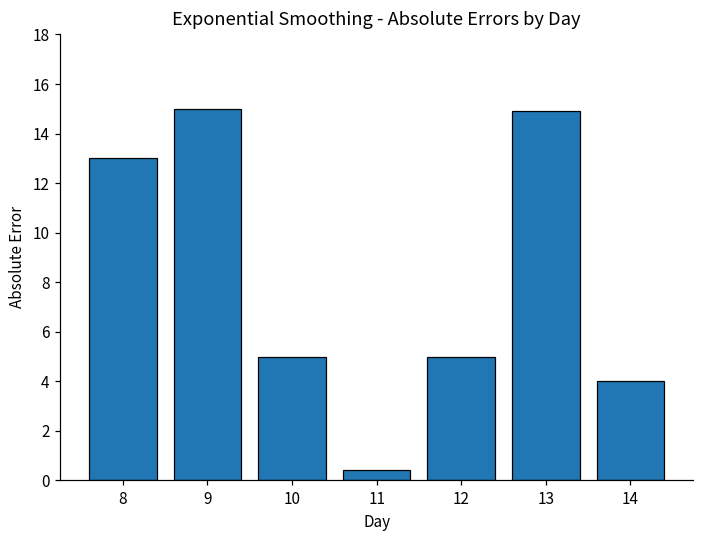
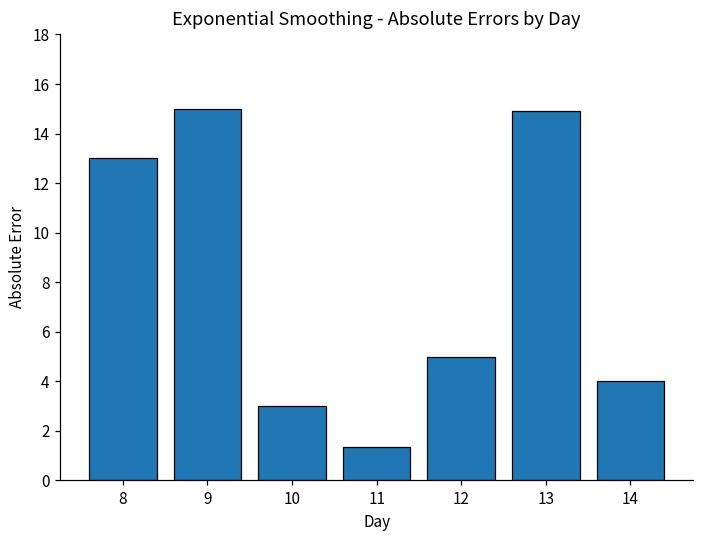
  {
    "8": 13.0,
    "9": 15.0,
-   "10": 5,
-   "11": 0.4,
+   "10": 3,
+   "11": 1.3,
    "12": 5.0,
    "13": 14.9,
    "14": 4.0
  }
